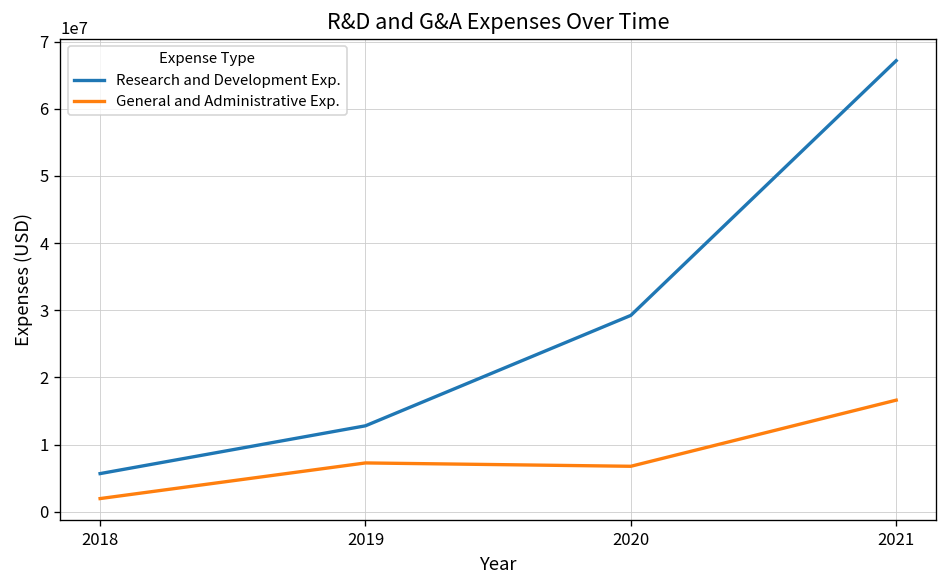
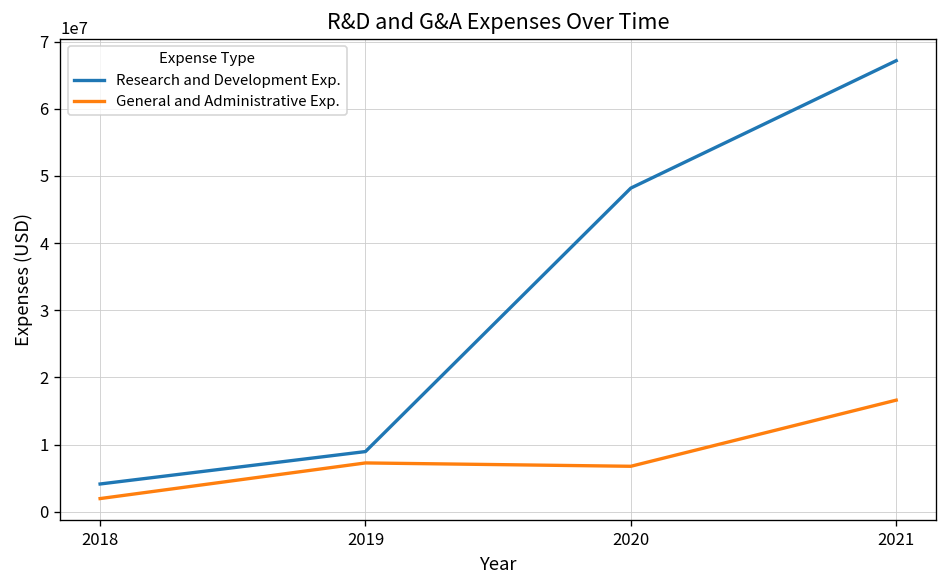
  {
    "Research and Development Exp.": {
-     "2018": 6000000,
-     "2019": 13000000,
-     "2020": 29000000,
+     "2018": 4000000,
+     "2019": 9000000,
+     "2020": 48000000,
      "2021": 67000000
    },
    "General and Administrative Exp.": {
      "2018": 2000000,
      "2019": 7000000,
      "2020": 7000000,
      "2021": 17000000
    }
  }
